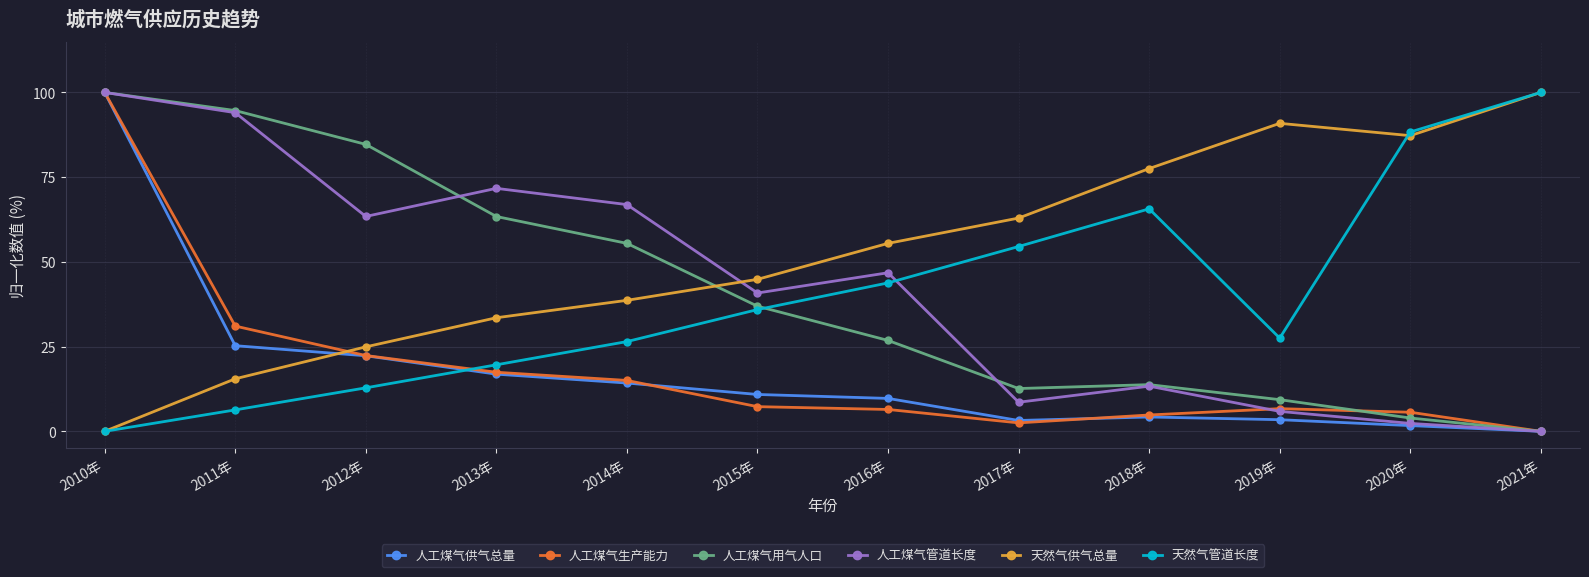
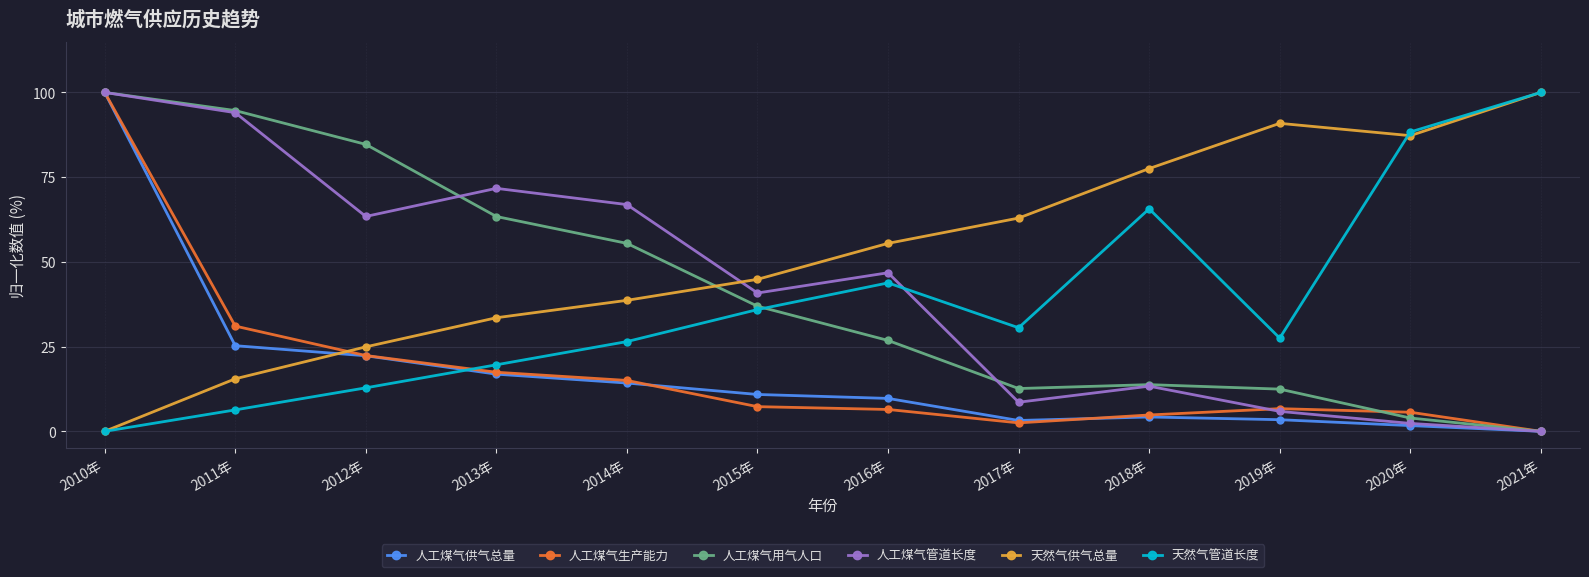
  {
    "人工煤气供气总量": {
      "2011年": 25,
      "2014年": 14,
      "2015年": 11,
      "2016年": 10,
      "2019年": 3
    },
    "人工煤气用气人口": {
      "2012年": 85,
      "2013年": 63,
      "2014年": 55,
      "2015年": 37,
      "2016年": 27,
      "2017年": 13,
-     "2019年": 9,
+     "2019年": 12,
      "2020年": 4
    },
    "人工煤气管道长度": {
      "2012年": 63,
      "2013年": 72,
      "2014年": 67,
      "2015年": 41,
      "2016年": 47,
      "2017年": 9,
      "2019年": 6
    },
    "天然气管道长度": {
      "2011年": 6,
      "2012年": 13,
      "2013年": 20,
      "2014年": 26,
      "2015年": 36,
      "2016年": 44,
-     "2017年": 55,
+     "2017年": 31,
      "2018年": 66,
      "2019年": 28,
      "2020年": 88
    }
  }
